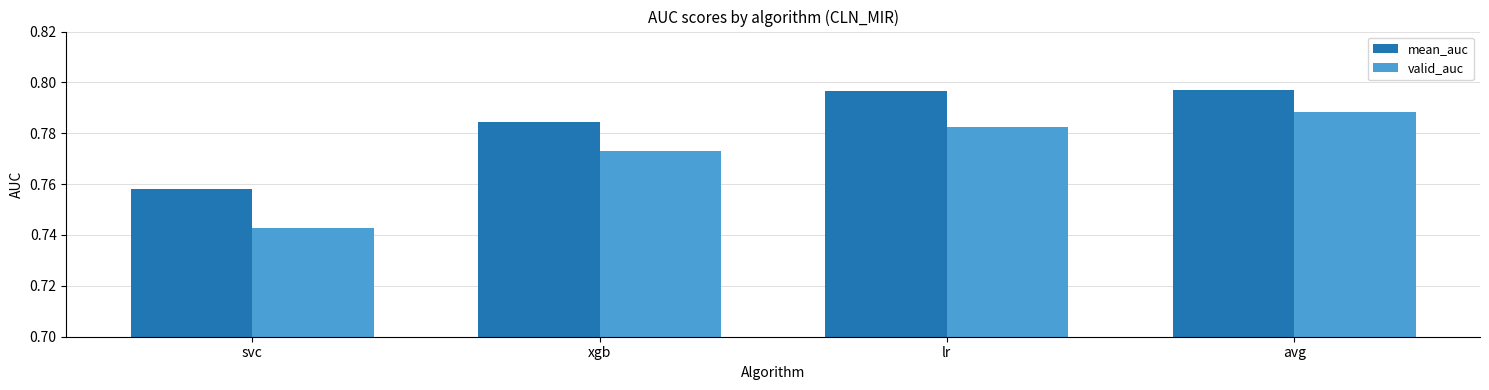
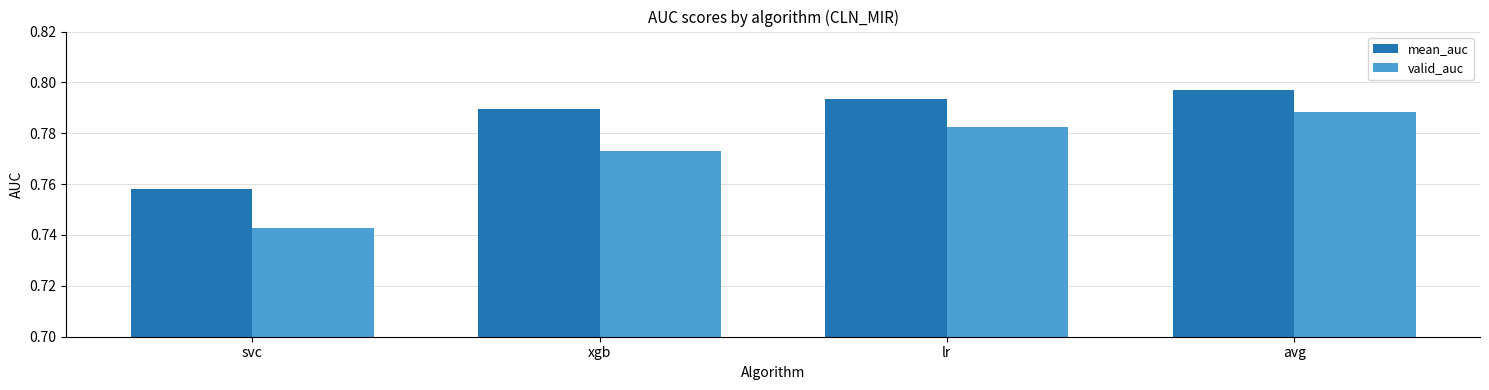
  {
    "mean_auc": {
      "svc": 0.758,
-     "xgb": 0.784,
-     "lr": 0.797,
+     "xgb": 0.789,
+     "lr": 0.793,
      "avg": 0.797
    },
    "valid_auc": {
      "svc": 0.743,
      "xgb": 0.773,
      "lr": 0.782,
      "avg": 0.788
    }
  }
